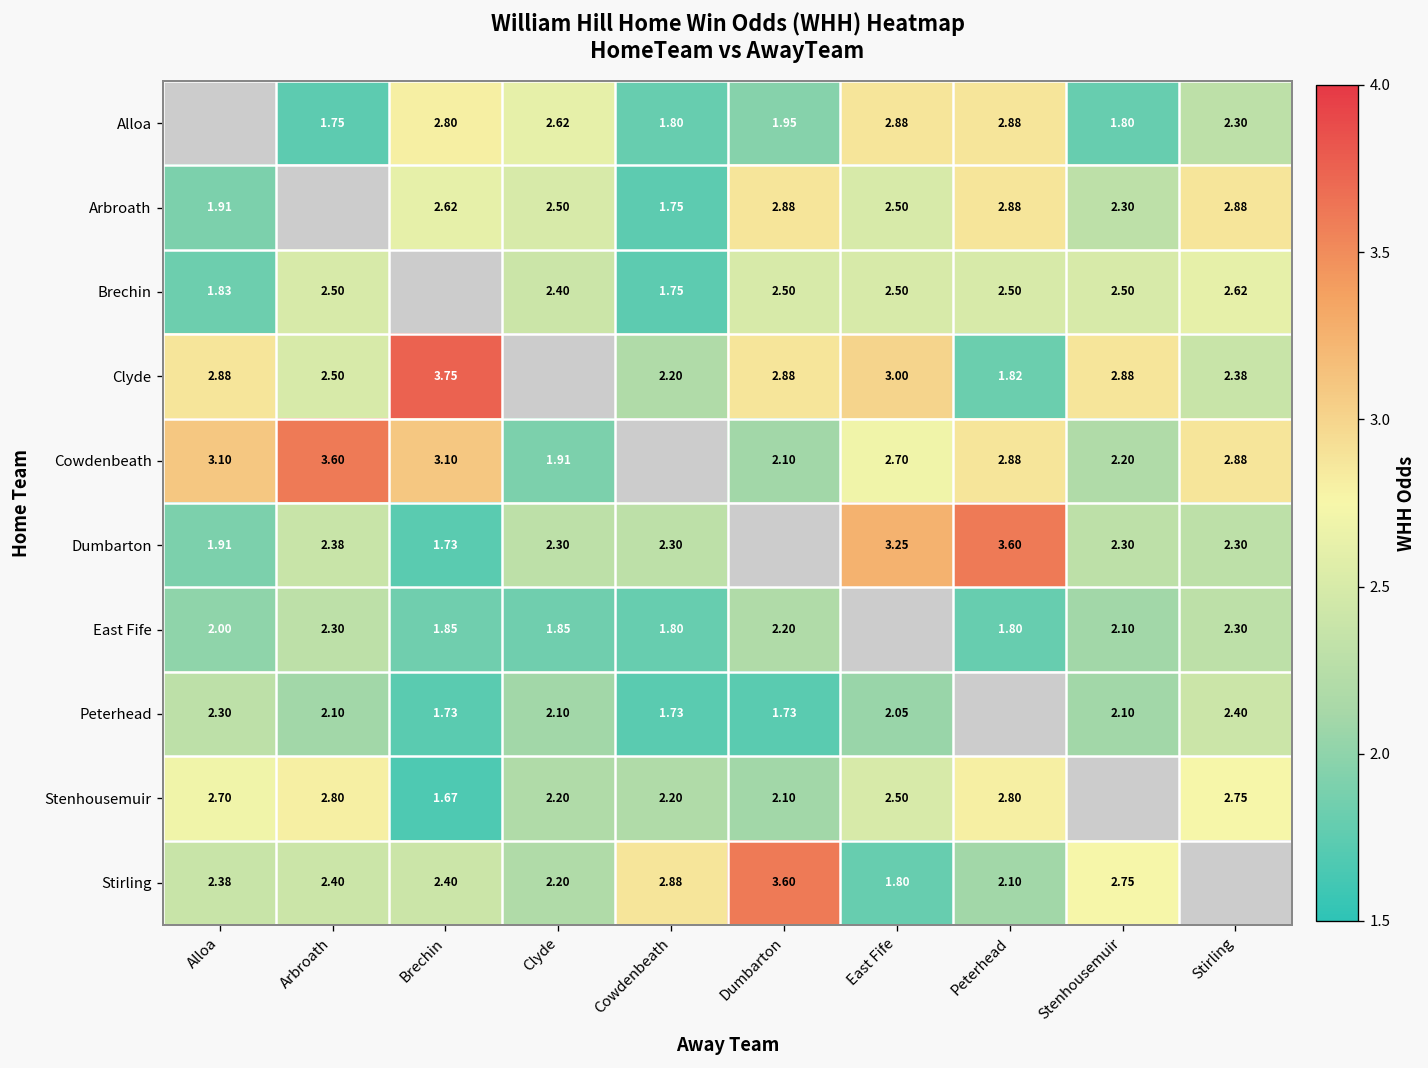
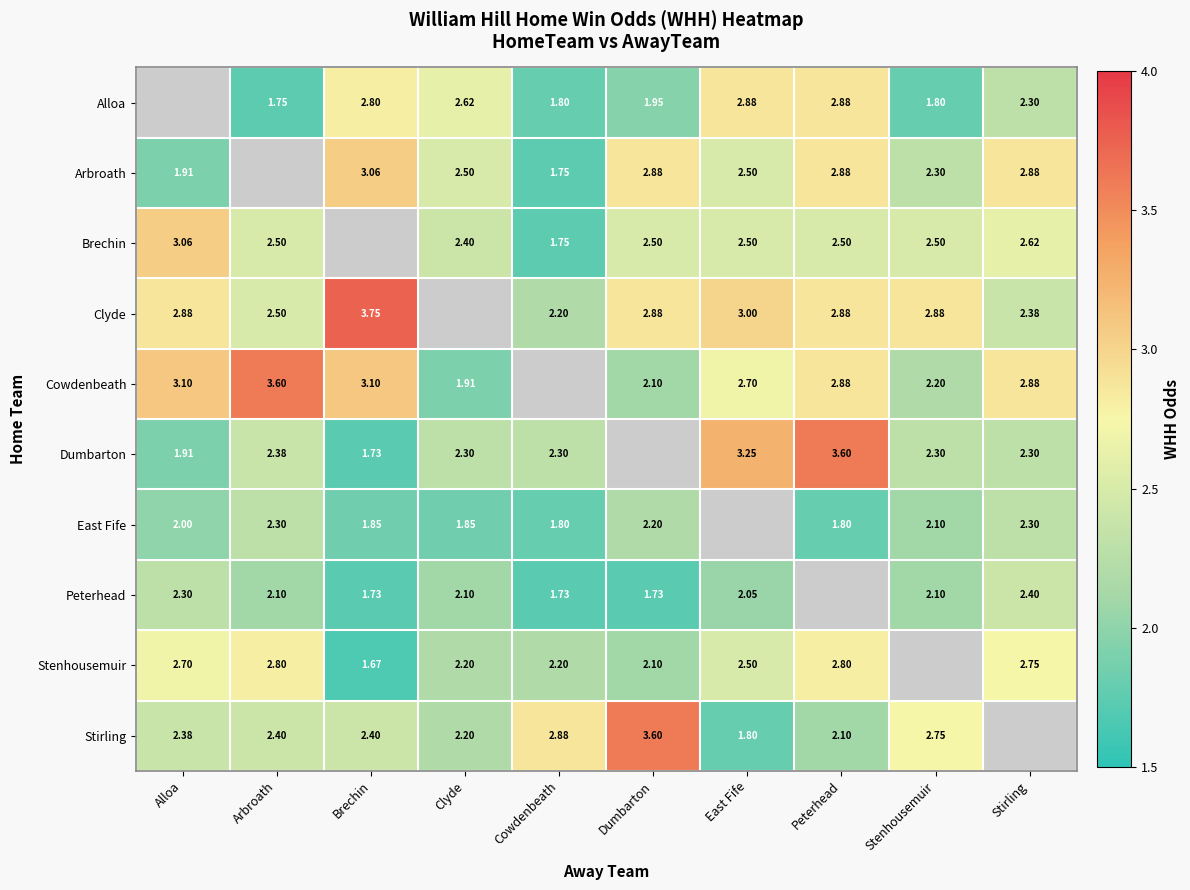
  {
    "Alloa": {
      "Arbroath": 1.75,
      "Brechin": 2.80,
      "Clyde": 2.62,
      "Cowdenbeath": 1.80,
      "Dumbarton": 1.95,
      "East Fife": 2.88,
      "Peterhead": 2.88,
      "Stenhousemuir": 1.80,
      "Stirling": 2.30
    },
    "Arbroath": {
      "Alloa": 1.91,
-     "Brechin": 2.62,
+     "Brechin": 3.06,
      "Clyde": 2.50,
      "Cowdenbeath": 1.75,
      "Dumbarton": 2.88,
      "East Fife": 2.50,
      "Peterhead": 2.88,
      "Stenhousemuir": 2.30,
      "Stirling": 2.88
    },
    "Brechin": {
-     "Alloa": 1.83,
+     "Alloa": 3.06,
      "Arbroath": 2.50,
      "Clyde": 2.40,
      "Cowdenbeath": 1.75,
      "Dumbarton": 2.50,
      "East Fife": 2.50,
      "Peterhead": 2.50,
      "Stenhousemuir": 2.50,
      "Stirling": 2.62
    },
    "Clyde": {
      "Alloa": 2.88,
      "Arbroath": 2.50,
      "Brechin": 3.75,
      "Cowdenbeath": 2.20,
      "Dumbarton": 2.88,
      "East Fife": 3.00,
-     "Peterhead": 1.82,
+     "Peterhead": 2.88,
      "Stenhousemuir": 2.88,
      "Stirling": 2.38
    },
    "Cowdenbeath": {
      "Alloa": 3.10,
      "Arbroath": 3.60,
      "Brechin": 3.10,
      "Clyde": 1.91,
      "Dumbarton": 2.10,
      "East Fife": 2.70,
      "Peterhead": 2.88,
      "Stenhousemuir": 2.20,
      "Stirling": 2.88
    },
    "Dumbarton": {
      "Alloa": 1.91,
      "Arbroath": 2.38,
      "Brechin": 1.73,
      "Clyde": 2.30,
      "Cowdenbeath": 2.30,
      "East Fife": 3.25,
      "Peterhead": 3.60,
      "Stenhousemuir": 2.30,
      "Stirling": 2.30
    },
    "East Fife": {
      "Alloa": 2.00,
      "Arbroath": 2.30,
      "Brechin": 1.85,
      "Clyde": 1.85,
      "Cowdenbeath": 1.80,
      "Dumbarton": 2.20,
      "Peterhead": 1.80,
      "Stenhousemuir": 2.10,
      "Stirling": 2.30
    },
    "Peterhead": {
      "Alloa": 2.30,
      "Arbroath": 2.10,
      "Brechin": 1.73,
      "Clyde": 2.10,
      "Cowdenbeath": 1.73,
      "Dumbarton": 1.73,
      "East Fife": 2.05,
      "Stenhousemuir": 2.10,
      "Stirling": 2.40
    },
    "Stenhousemuir": {
      "Alloa": 2.70,
      "Arbroath": 2.80,
      "Brechin": 1.67,
      "Clyde": 2.20,
      "Cowdenbeath": 2.20,
      "Dumbarton": 2.10,
      "East Fife": 2.50,
      "Peterhead": 2.80,
      "Stirling": 2.75
    },
    "Stirling": {
      "Alloa": 2.38,
      "Arbroath": 2.40,
      "Brechin": 2.40,
      "Clyde": 2.20,
      "Cowdenbeath": 2.88,
      "Dumbarton": 3.60,
      "East Fife": 1.80,
      "Peterhead": 2.10,
      "Stenhousemuir": 2.75
    }
  }
